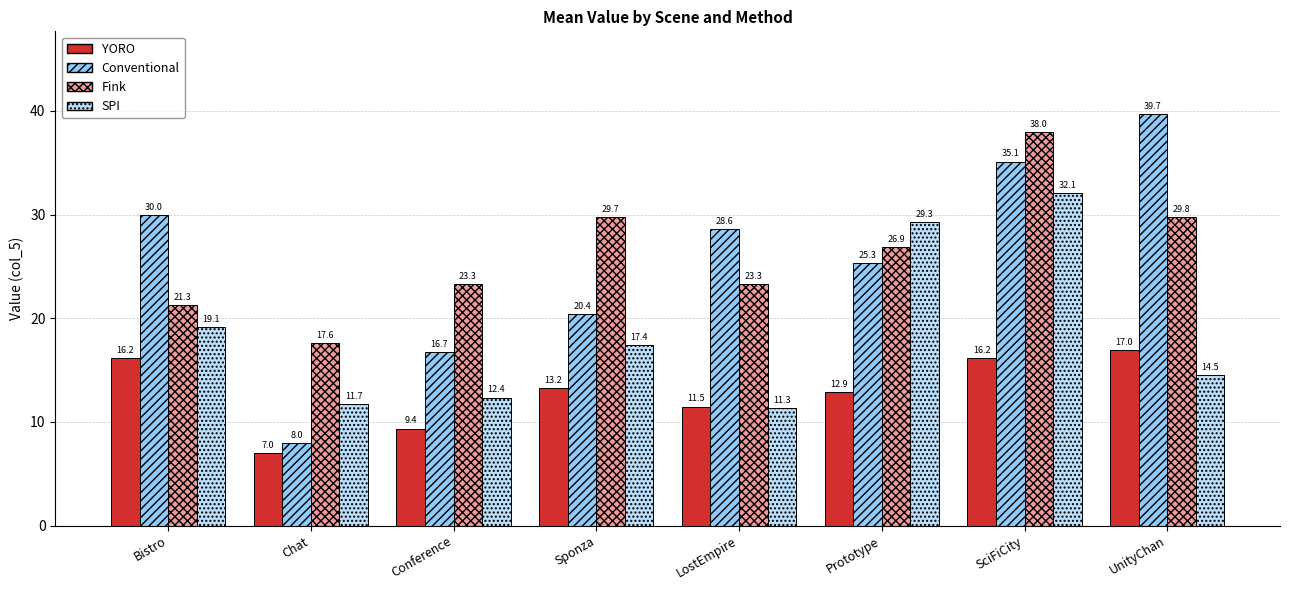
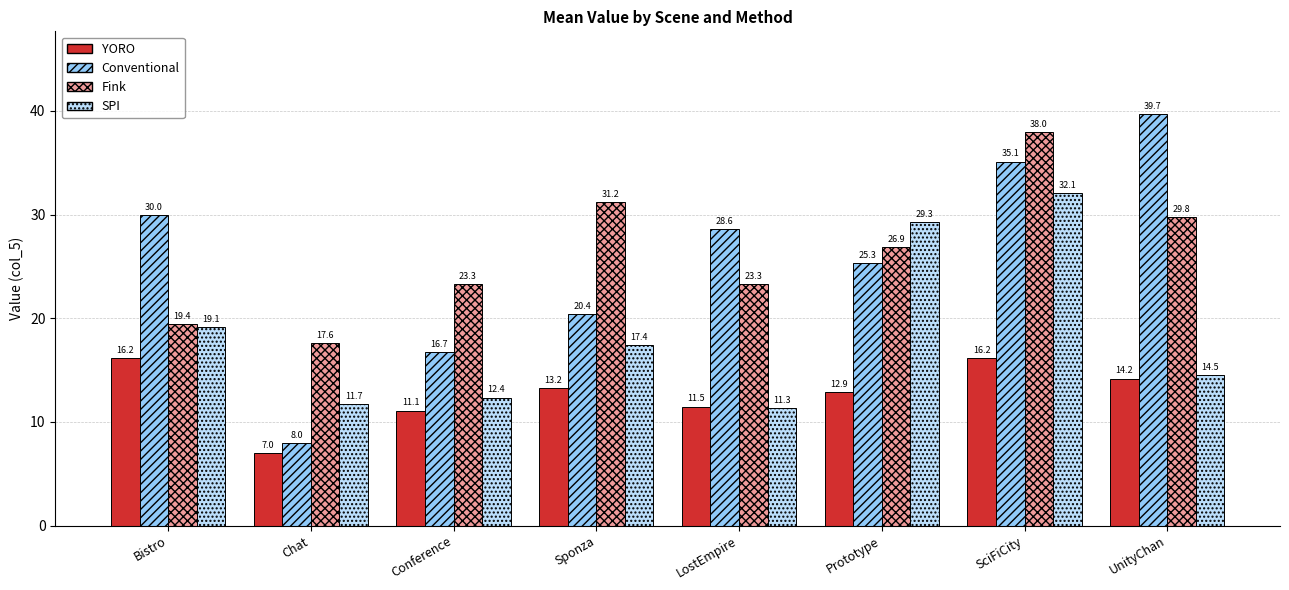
  {
    "YORO": {
      "Bistro": 16.2,
      "Chat": 7.0,
-     "Conference": 9.4,
+     "Conference": 11.1,
      "Sponza": 13.2,
      "LostEmpire": 11.5,
      "Prototype": 12.9,
      "SciFiCity": 16.2,
-     "UnityChan": 17.0
+     "UnityChan": 14.2
    },
    "Fink": {
-     "Bistro": 21.3,
+     "Bistro": 19.4,
      "Chat": 17.6,
      "Conference": 23.3,
-     "Sponza": 29.7,
+     "Sponza": 31.2,
      "LostEmpire": 23.3,
      "Prototype": 26.9,
      "SciFiCity": 38.0,
      "UnityChan": 29.8
    }
  }
